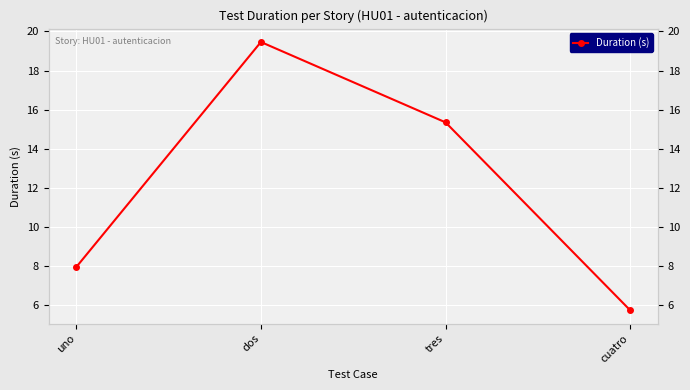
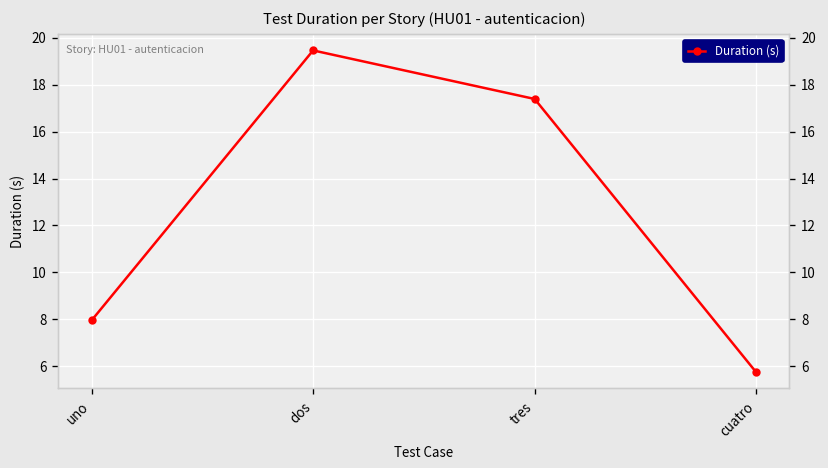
  {
    "uno": 8.0,
    "dos": 19.5,
-   "tres": 15.4,
+   "tres": 17.4,
    "cuatro": 5.7
  }
